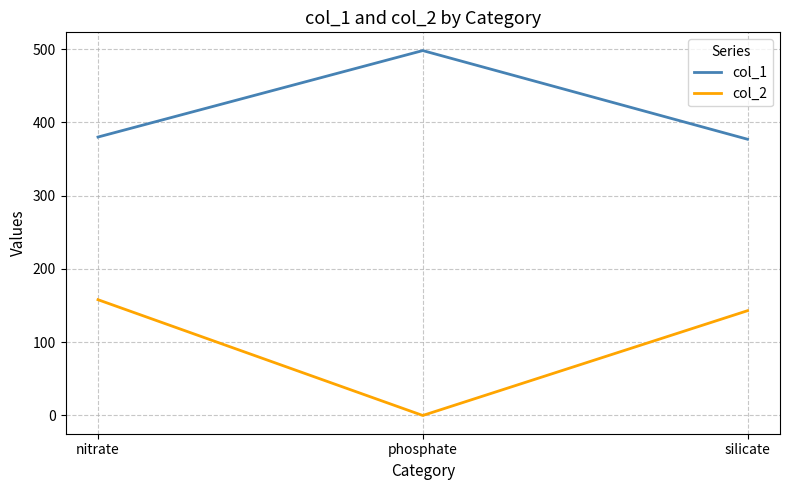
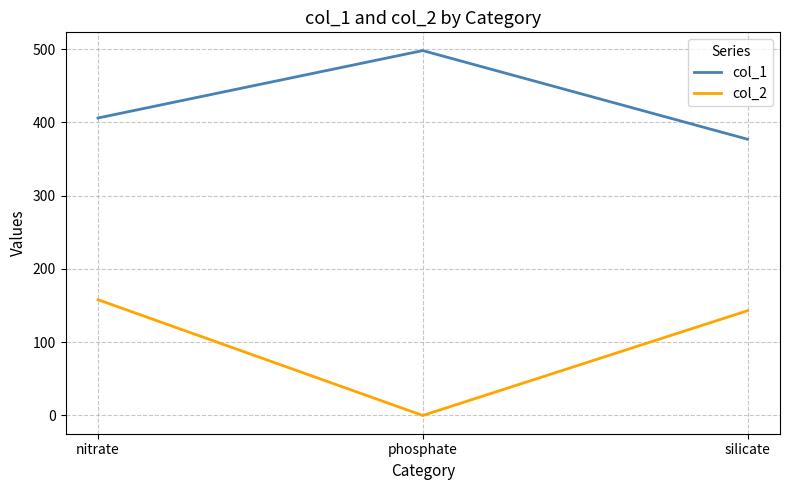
  {
    "col_1": {
-     "nitrate": 380,
+     "nitrate": 410,
      "phosphate": 500,
      "silicate": 380
    },
    "col_2": {
      "nitrate": 160,
      "phosphate": 0,
      "silicate": 140
    }
  }
